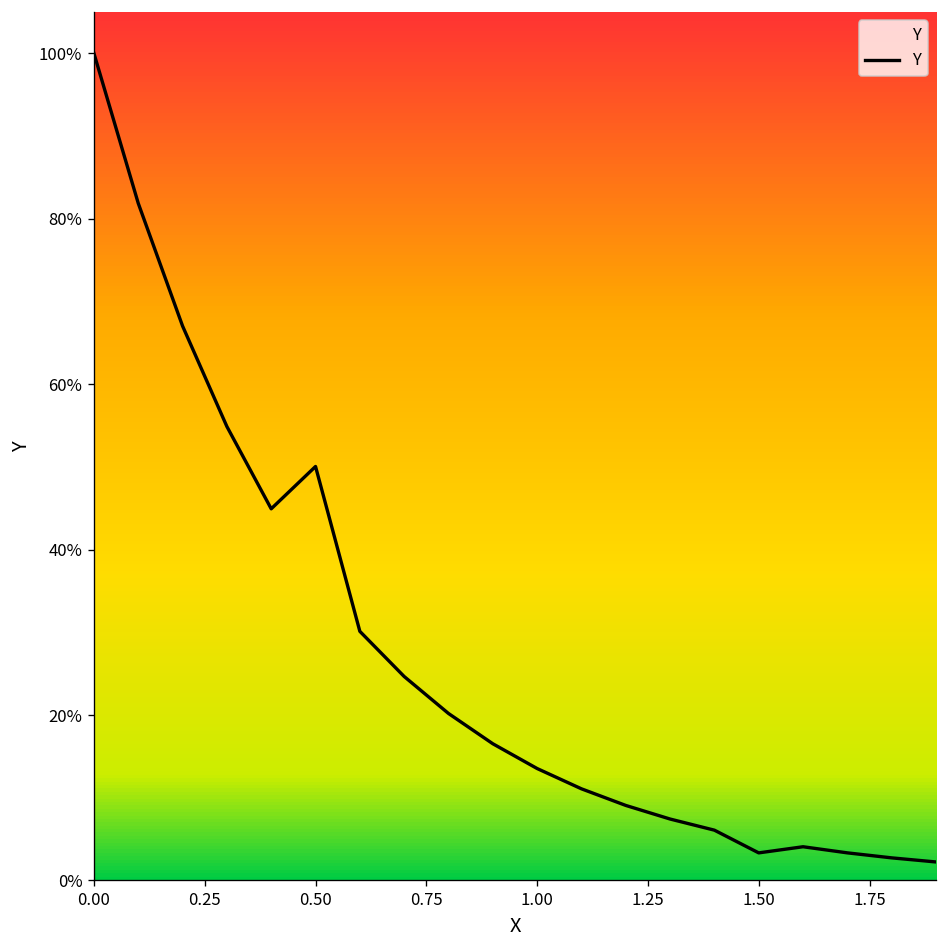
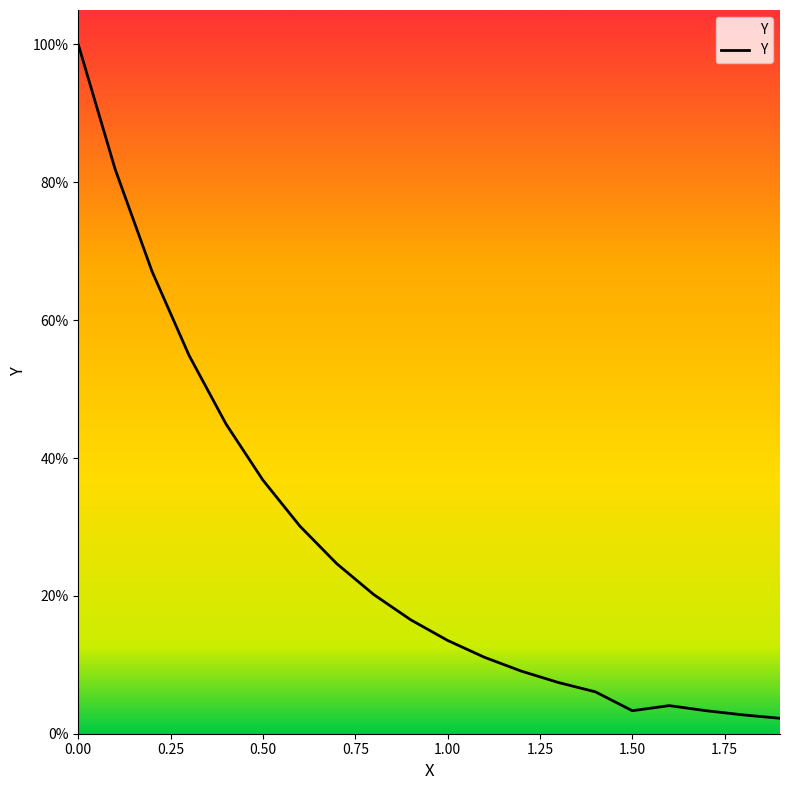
  {
    "0.00": "100%",
-   "0.50": "50%",
+   "0.50": "37%",
    "1.00": "14%",
    "1.50": "3%"
  }
